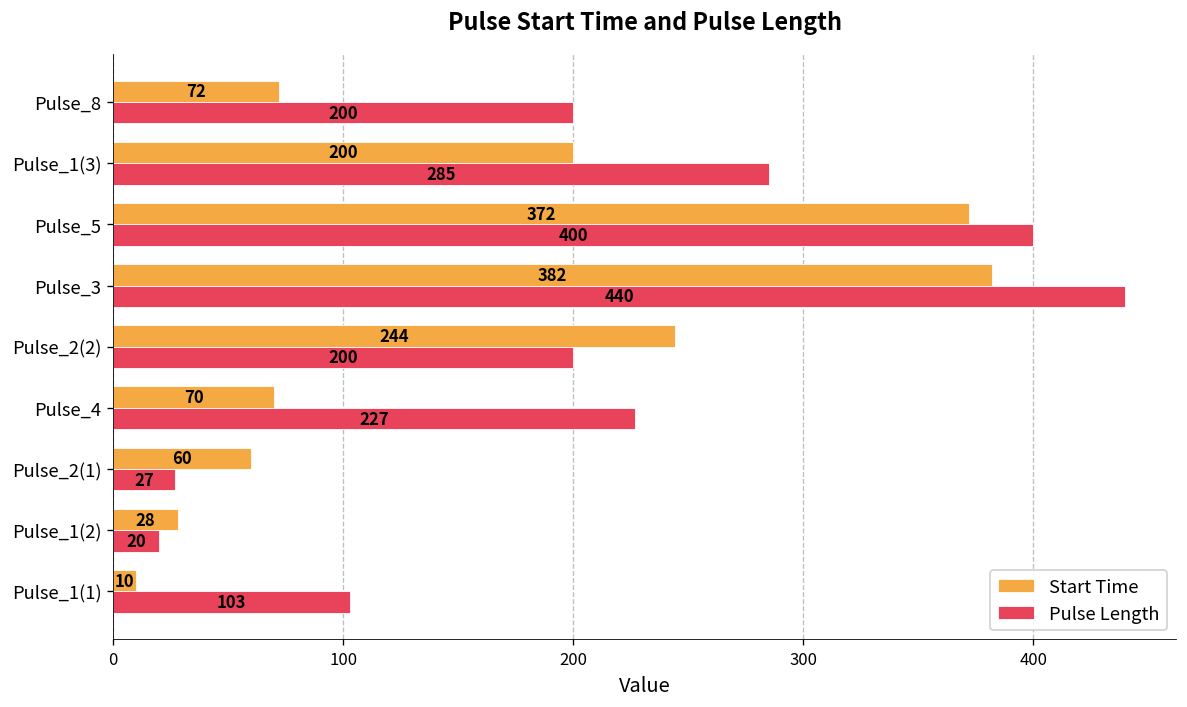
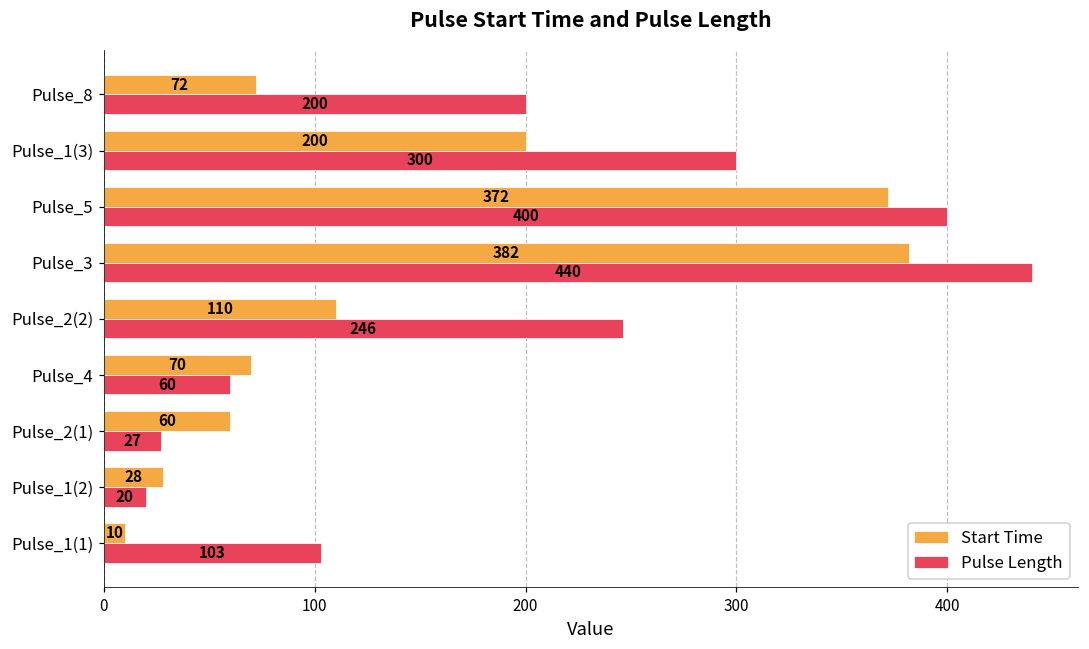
  {
    "Start Time": {
      "Pulse_8": 72,
      "Pulse_1(3)": 200,
      "Pulse_5": 372,
      "Pulse_3": 382,
-     "Pulse_2(2)": 244,
+     "Pulse_2(2)": 110,
      "Pulse_4": 70,
      "Pulse_2(1)": 60,
      "Pulse_1(2)": 28,
      "Pulse_1(1)": 10
    },
    "Pulse Length": {
      "Pulse_8": 200,
-     "Pulse_1(3)": 285,
+     "Pulse_1(3)": 300,
      "Pulse_5": 400,
      "Pulse_3": 440,
-     "Pulse_2(2)": 200,
-     "Pulse_4": 227,
+     "Pulse_2(2)": 246,
+     "Pulse_4": 60,
      "Pulse_2(1)": 27,
      "Pulse_1(2)": 20,
      "Pulse_1(1)": 103
    }
  }
